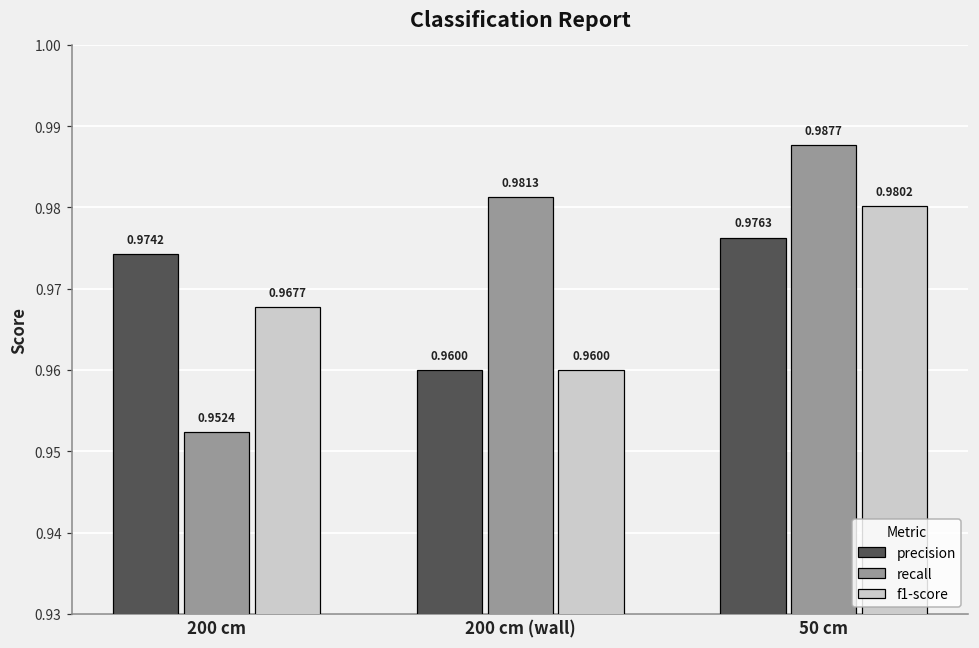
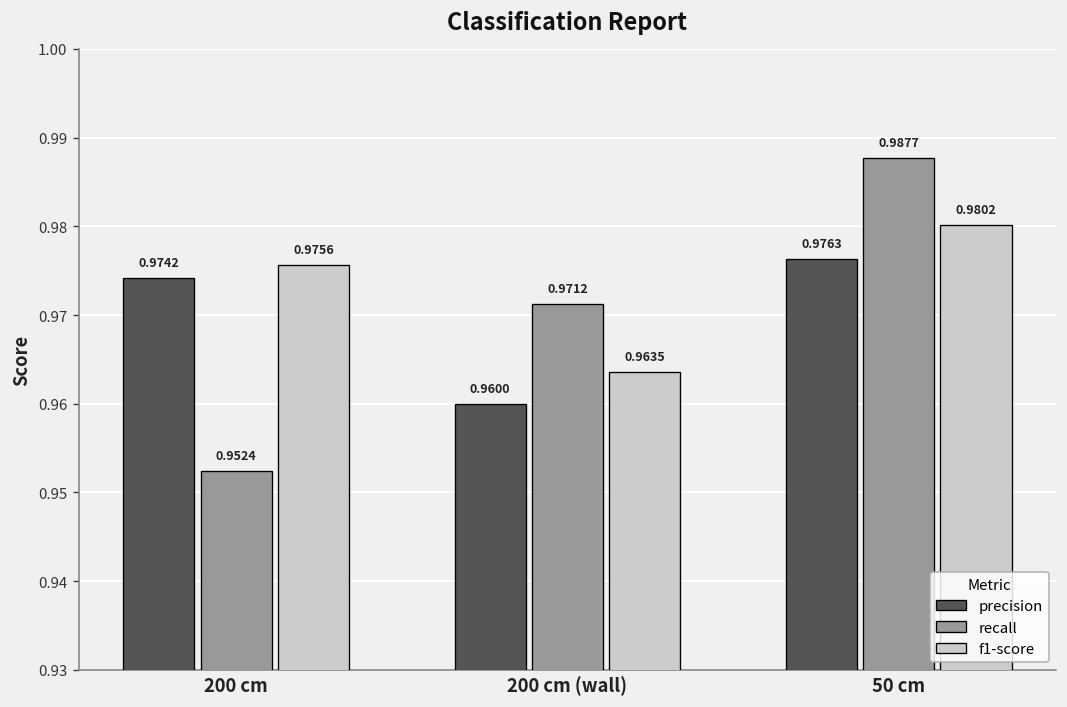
  {
    "precision": {
      "200 cm": 0.9742,
      "200 cm (wall)": 0.9600,
      "50 cm": 0.9763
    },
    "recall": {
      "200 cm": 0.9524,
-     "200 cm (wall)": 0.9813,
+     "200 cm (wall)": 0.9712,
      "50 cm": 0.9877
    },
    "f1-score": {
-     "200 cm": 0.9677,
-     "200 cm (wall)": 0.9600,
+     "200 cm": 0.9756,
+     "200 cm (wall)": 0.9635,
      "50 cm": 0.9802
    }
  }
